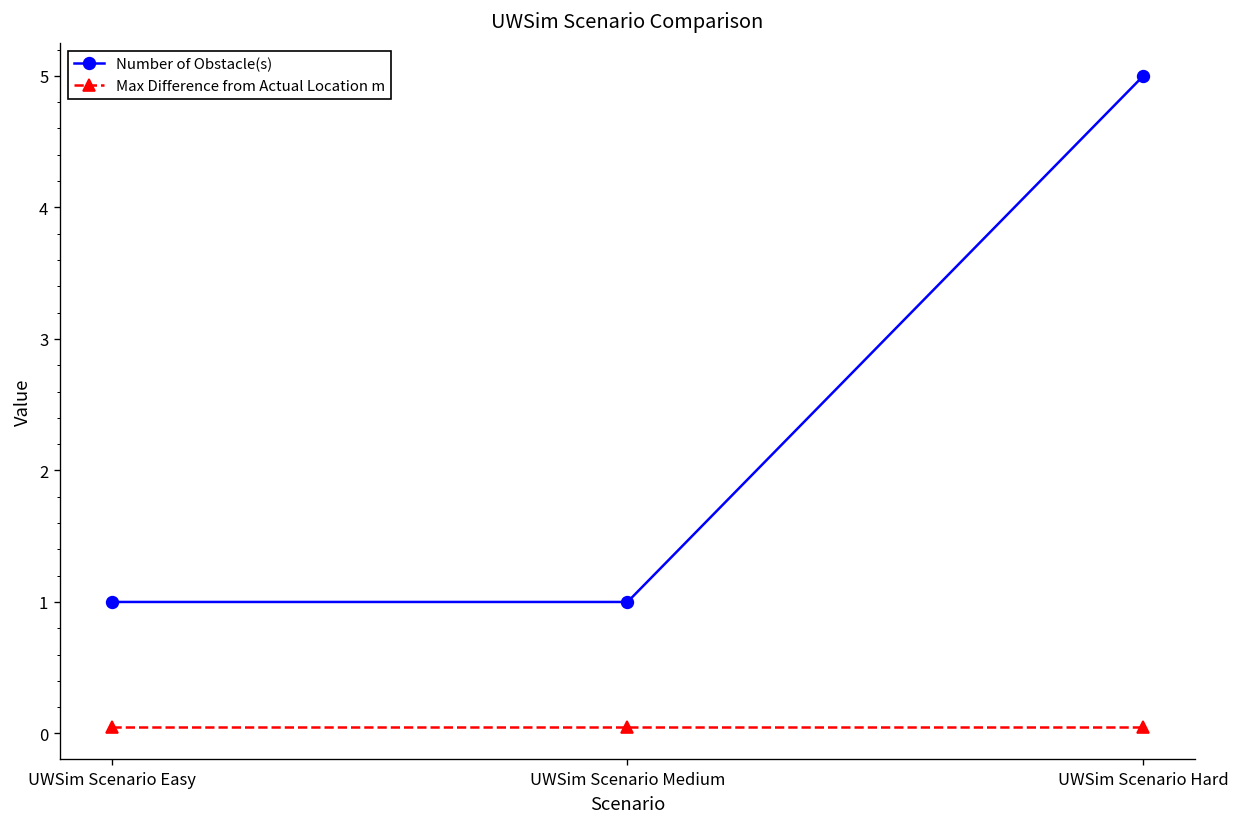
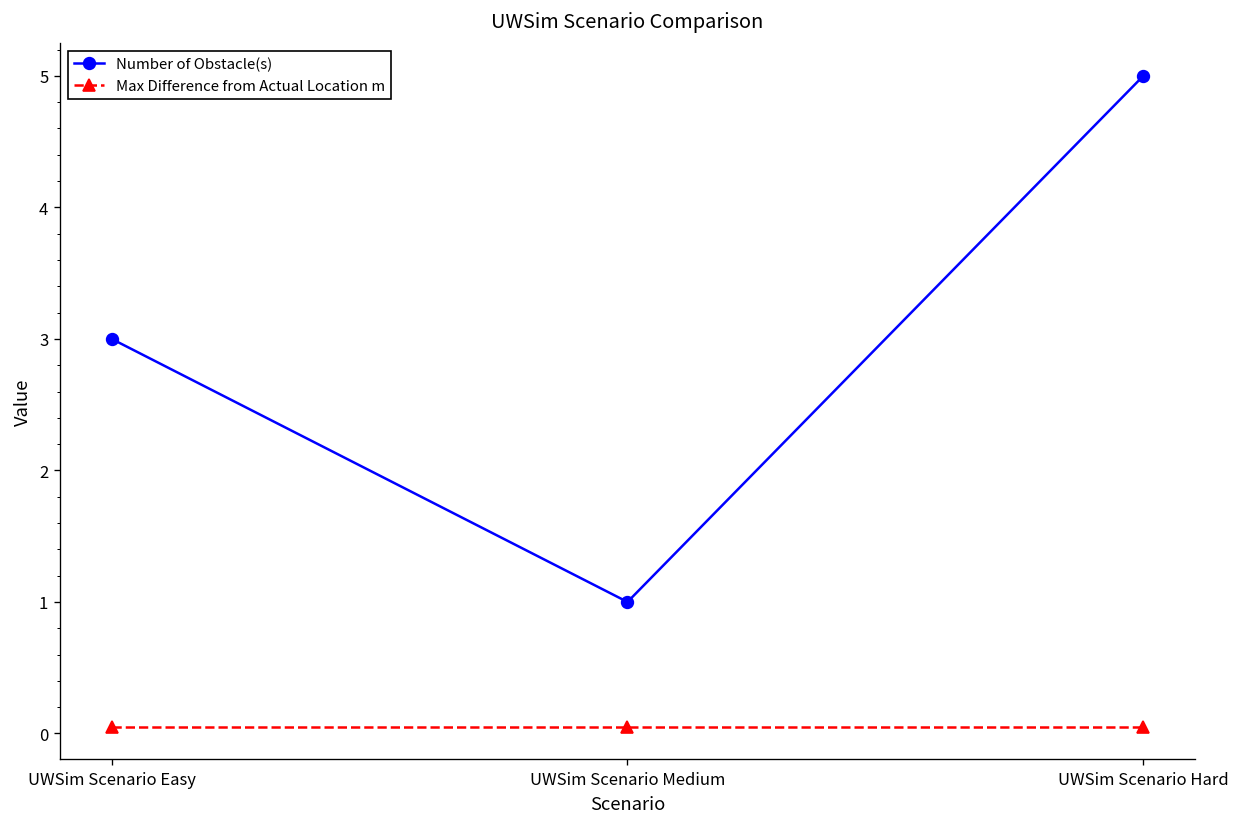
  {
    "Number of Obstacle(s)": {
-     "UWSim Scenario Easy": 1,
+     "UWSim Scenario Easy": 3,
      "UWSim Scenario Medium": 1,
      "UWSim Scenario Hard": 5
    },
    "Max Difference from Actual Location m": {
      "UWSim Scenario Easy": 0.05,
      "UWSim Scenario Medium": 0.05,
      "UWSim Scenario Hard": 0.05
    }
  }
